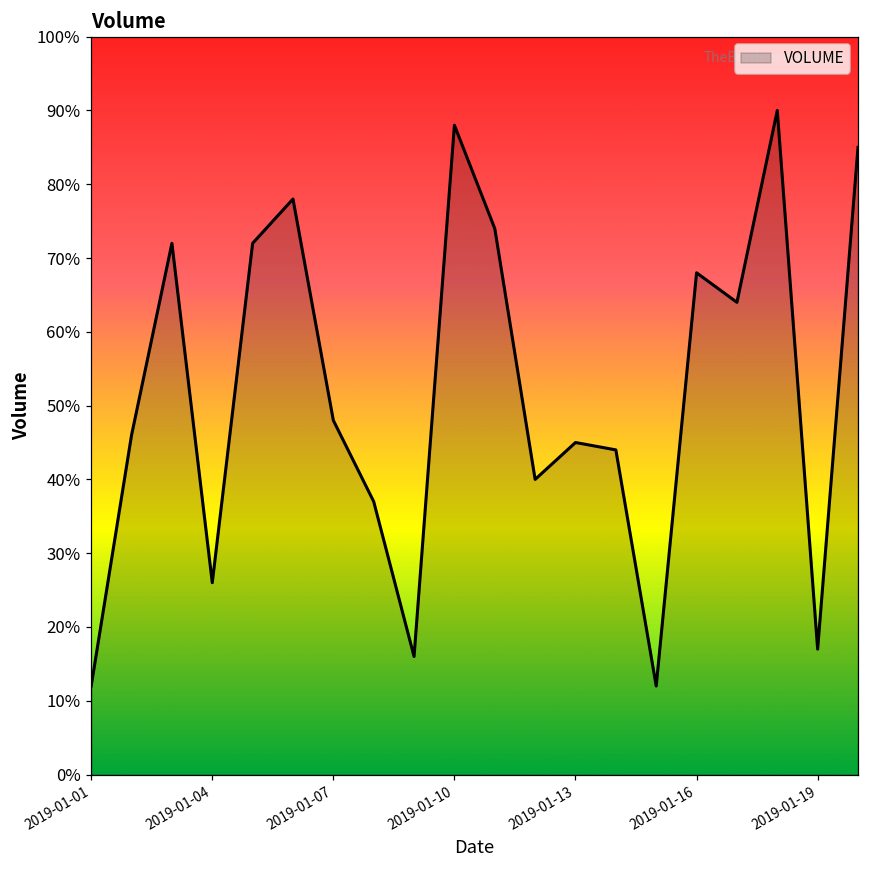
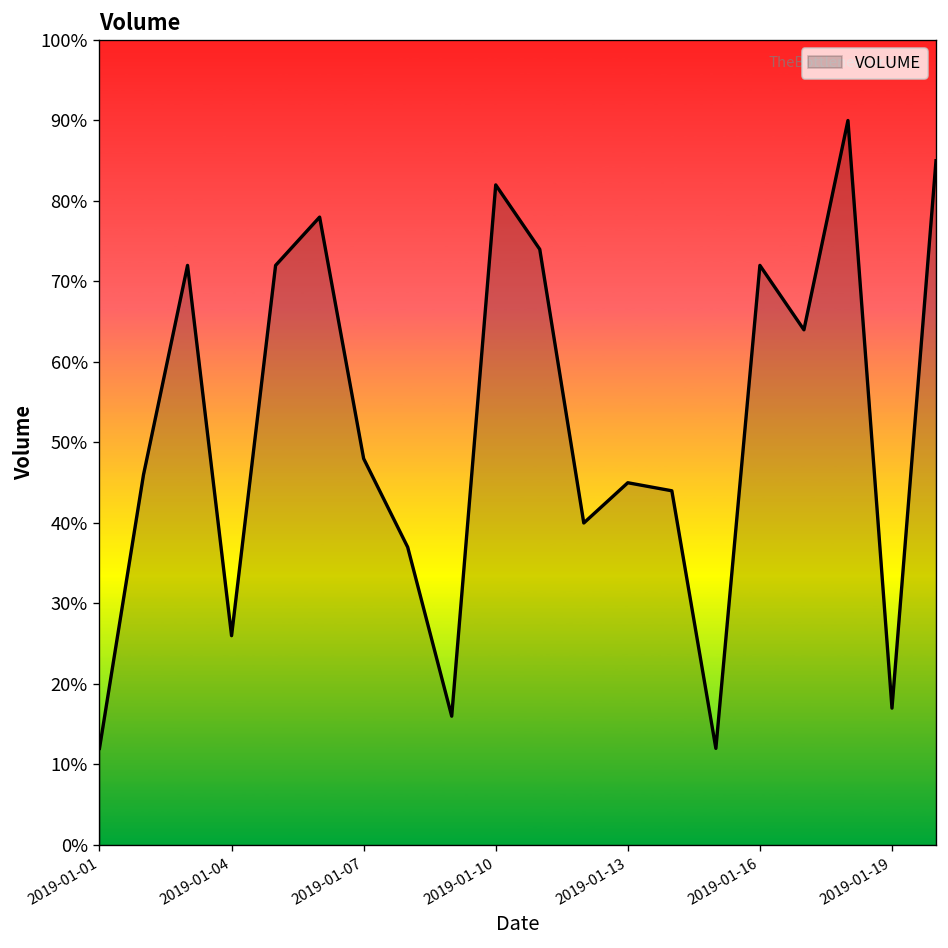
  {
    "2019-01-01": "12%",
    "2019-01-04": "26%",
    "2019-01-07": "48%",
-   "2019-01-10": "88%",
+   "2019-01-10": "82%",
    "2019-01-13": "45%",
-   "2019-01-16": "68%",
+   "2019-01-16": "72%",
    "2019-01-19": "17%"
  }
